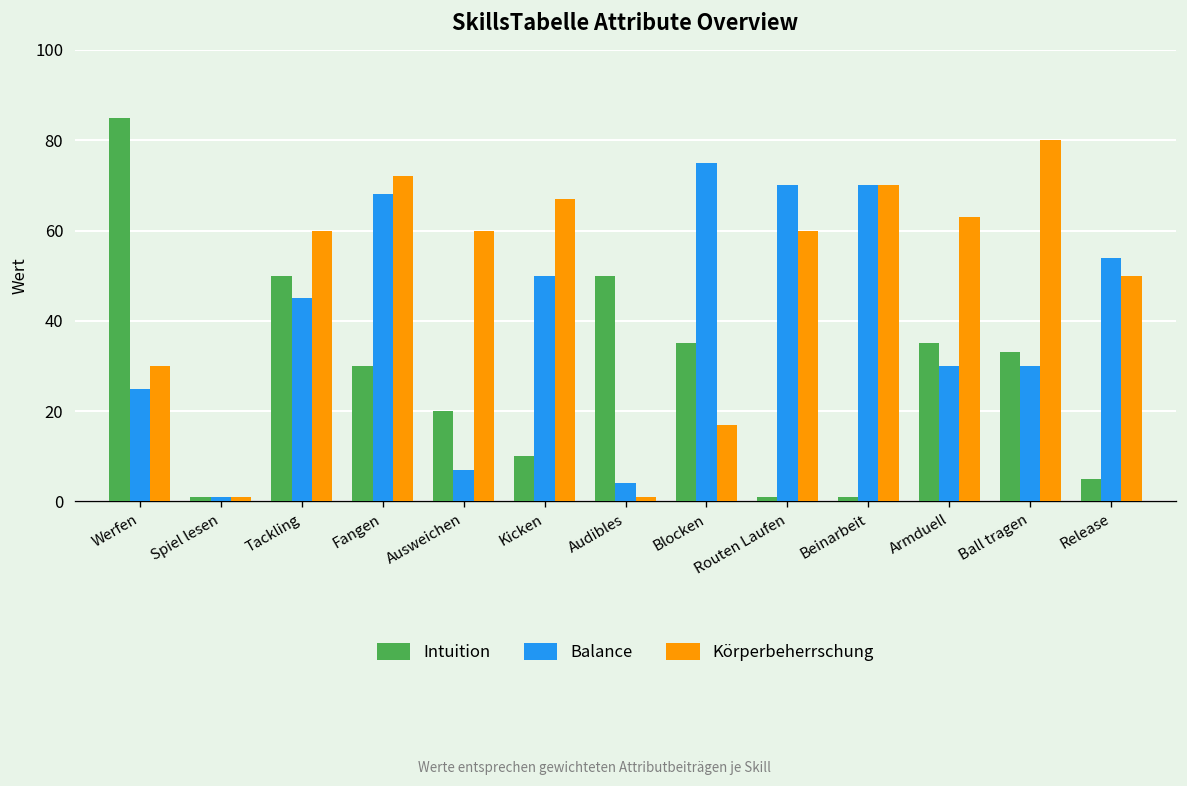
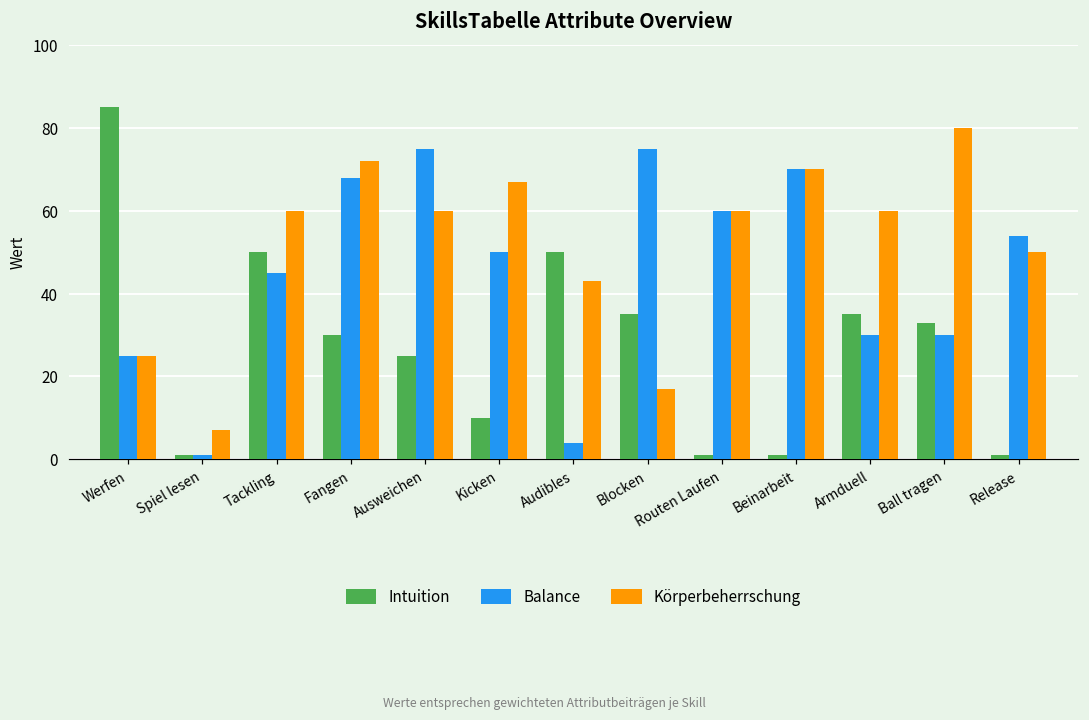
  {
    "Intuition": {
      "Werfen": 85,
      "Spiel lesen": 1,
      "Tackling": 50,
      "Fangen": 30,
-     "Ausweichen": 20,
+     "Ausweichen": 25,
      "Kicken": 10,
      "Audibles": 50,
      "Blocken": 35,
      "Routen Laufen": 1,
      "Beinarbeit": 1,
      "Armduell": 35,
      "Ball tragen": 33,
-     "Release": 5
+     "Release": 1
    },
    "Balance": {
      "Werfen": 25,
      "Spiel lesen": 1,
      "Tackling": 45,
      "Fangen": 68,
-     "Ausweichen": 7,
+     "Ausweichen": 75,
      "Kicken": 50,
      "Audibles": 4,
      "Blocken": 75,
-     "Routen Laufen": 70,
+     "Routen Laufen": 60,
      "Beinarbeit": 70,
      "Armduell": 30,
      "Ball tragen": 30,
      "Release": 54
    },
    "Körperbeherrschung": {
-     "Werfen": 30,
-     "Spiel lesen": 1,
+     "Werfen": 25,
+     "Spiel lesen": 7,
      "Tackling": 60,
      "Fangen": 72,
      "Ausweichen": 60,
      "Kicken": 67,
-     "Audibles": 1,
+     "Audibles": 43,
      "Blocken": 17,
      "Routen Laufen": 60,
      "Beinarbeit": 70,
-     "Armduell": 63,
+     "Armduell": 60,
      "Ball tragen": 80,
      "Release": 50
    }
  }
